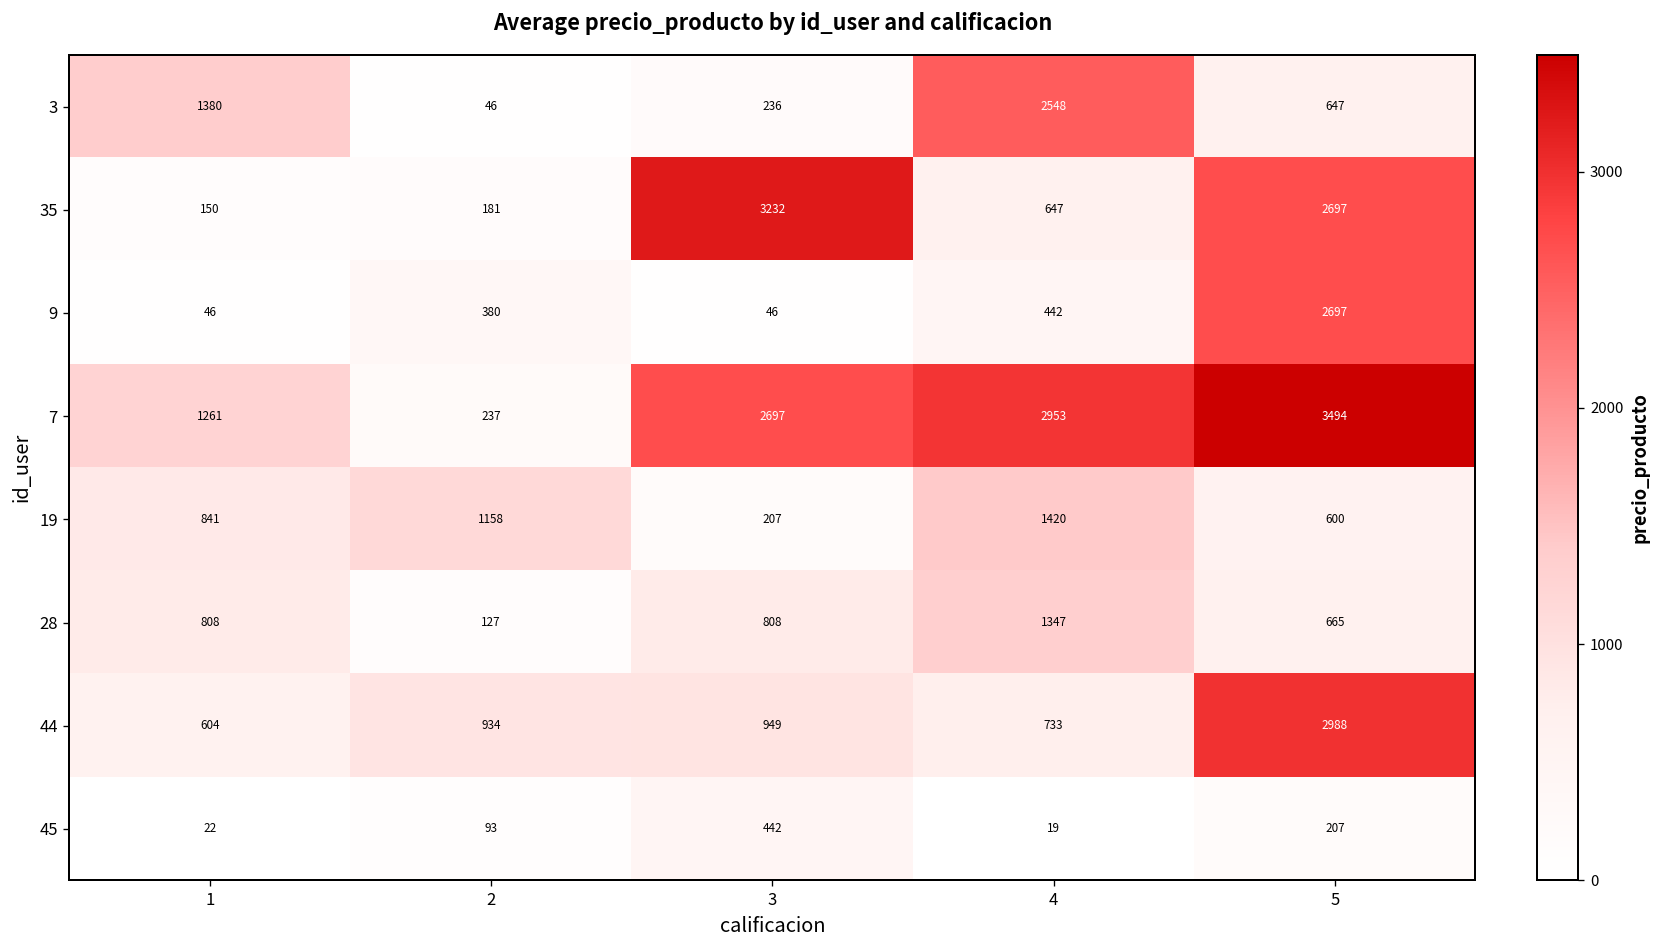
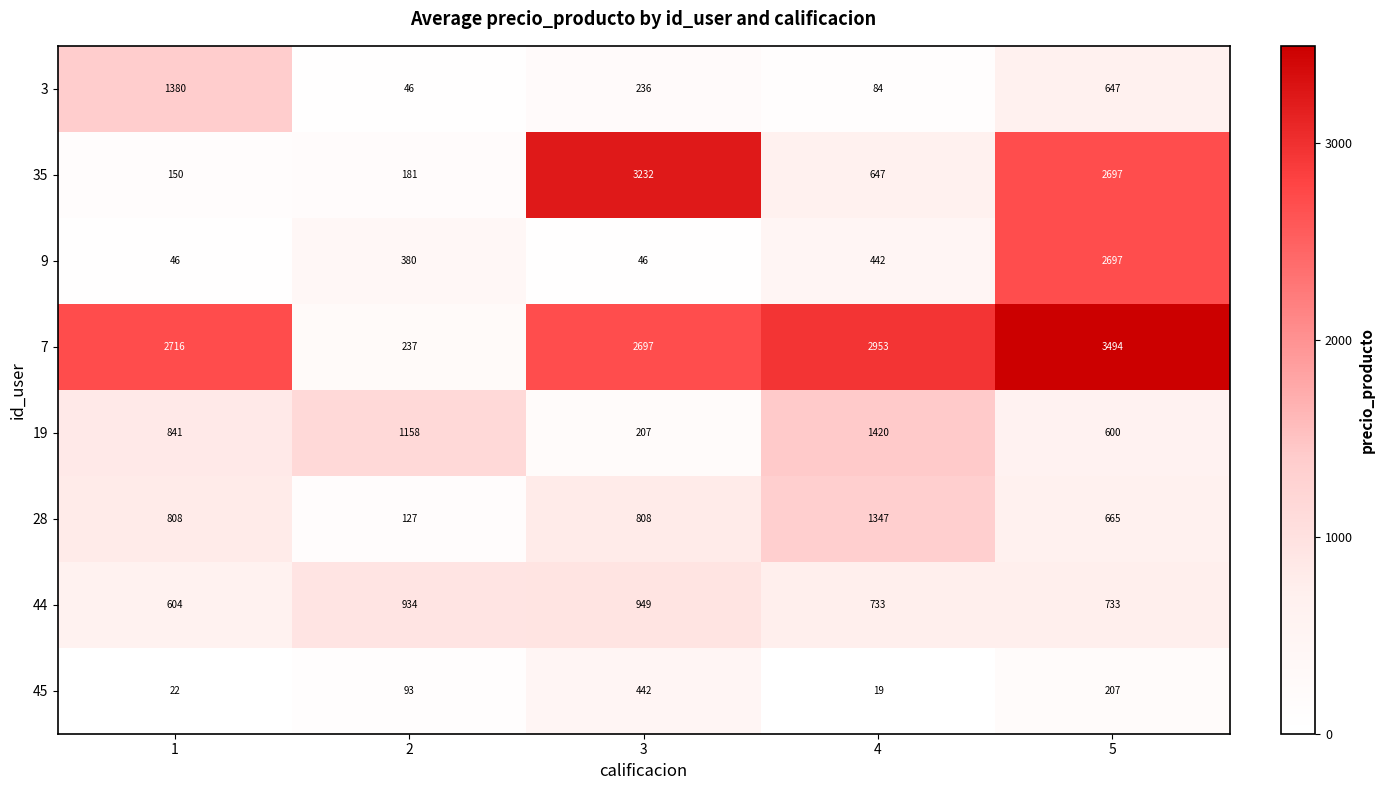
  {
    "3": {
      "1": 1380,
      "2": 46,
      "3": 236,
-     "4": 2548,
+     "4": 84,
      "5": 647
    },
    "35": {
      "1": 150,
      "2": 181,
      "3": 3232,
      "4": 647,
      "5": 2697
    },
    "9": {
      "1": 46,
      "2": 380,
      "3": 46,
      "4": 442,
      "5": 2697
    },
    "7": {
-     "1": 1261,
+     "1": 2716,
      "2": 237,
      "3": 2697,
      "4": 2953,
      "5": 3494
    },
    "19": {
      "1": 841,
      "2": 1158,
      "3": 207,
      "4": 1420,
      "5": 600
    },
    "28": {
      "1": 808,
      "2": 127,
      "3": 808,
      "4": 1347,
      "5": 665
    },
    "44": {
      "1": 604,
      "2": 934,
      "3": 949,
      "4": 733,
-     "5": 2988
+     "5": 733
    },
    "45": {
      "1": 22,
      "2": 93,
      "3": 442,
      "4": 19,
      "5": 207
    }
  }
